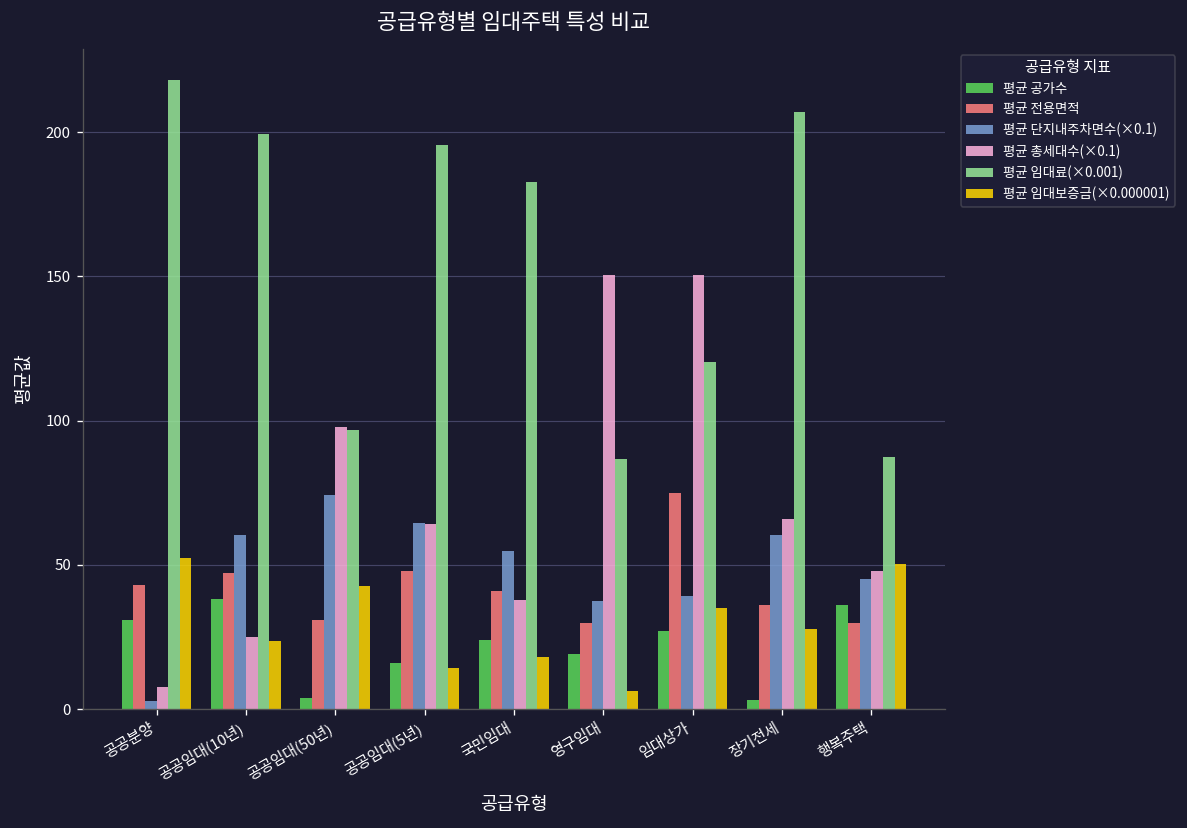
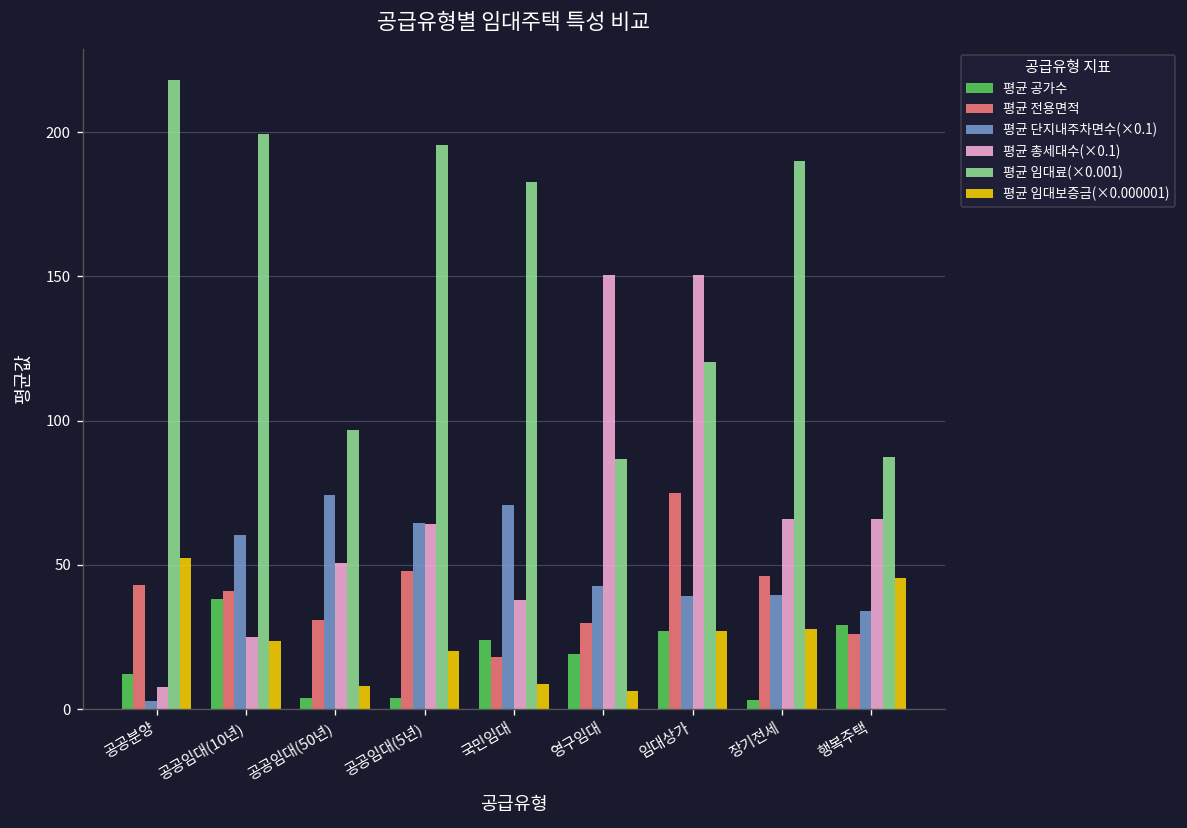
  {
    "평균 공가수": {
-     "공공분양": 31,
+     "공공분양": 12,
      "공공임대(10년)": 38,
      "공공임대(50년)": 4,
-     "공공임대(5년)": 16,
+     "공공임대(5년)": 4,
      "국민임대": 24,
      "영구임대": 19,
      "임대상가": 27,
      "장기전세": 3,
-     "행복주택": 36
+     "행복주택": 29
    },
    "평균 전용면적": {
      "공공분양": 43,
-     "공공임대(10년)": 47,
+     "공공임대(10년)": 41,
      "공공임대(50년)": 31,
      "공공임대(5년)": 48,
-     "국민임대": 41,
+     "국민임대": 18,
      "영구임대": 30,
      "임대상가": 75,
-     "장기전세": 36,
-     "행복주택": 30
+     "장기전세": 46,
+     "행복주택": 26
    },
    "평균 단지내주차면수(×0.1)": {
      "공공분양": 3,
      "공공임대(10년)": 60,
      "공공임대(50년)": 74,
      "공공임대(5년)": 65,
-     "국민임대": 55,
-     "영구임대": 37,
+     "국민임대": 71,
+     "영구임대": 43,
      "임대상가": 39,
-     "장기전세": 60,
-     "행복주택": 45
+     "장기전세": 40,
+     "행복주택": 34
    },
    "평균 총세대수(×0.1)": {
      "공공분양": 8,
      "공공임대(10년)": 25,
-     "공공임대(50년)": 98,
+     "공공임대(50년)": 51,
      "공공임대(5년)": 64,
      "국민임대": 38,
      "영구임대": 151,
      "임대상가": 151,
      "장기전세": 66,
-     "행복주택": 48
+     "행복주택": 66
    },
    "평균 임대료(×0.001)": {
      "공공분양": 218,
      "공공임대(10년)": 199,
      "공공임대(50년)": 97,
      "공공임대(5년)": 196,
      "국민임대": 183,
      "영구임대": 87,
      "임대상가": 120,
-     "장기전세": 207,
+     "장기전세": 190,
      "행복주택": 87
    },
    "평균 임대보증금(×0.000001)": {
      "공공분양": 52,
      "공공임대(10년)": 24,
-     "공공임대(50년)": 43,
-     "공공임대(5년)": 14,
-     "국민임대": 18,
+     "공공임대(50년)": 8,
+     "공공임대(5년)": 20,
+     "국민임대": 9,
      "영구임대": 6,
-     "임대상가": 35,
+     "임대상가": 27,
      "장기전세": 28,
-     "행복주택": 50
+     "행복주택": 45
    }
  }
